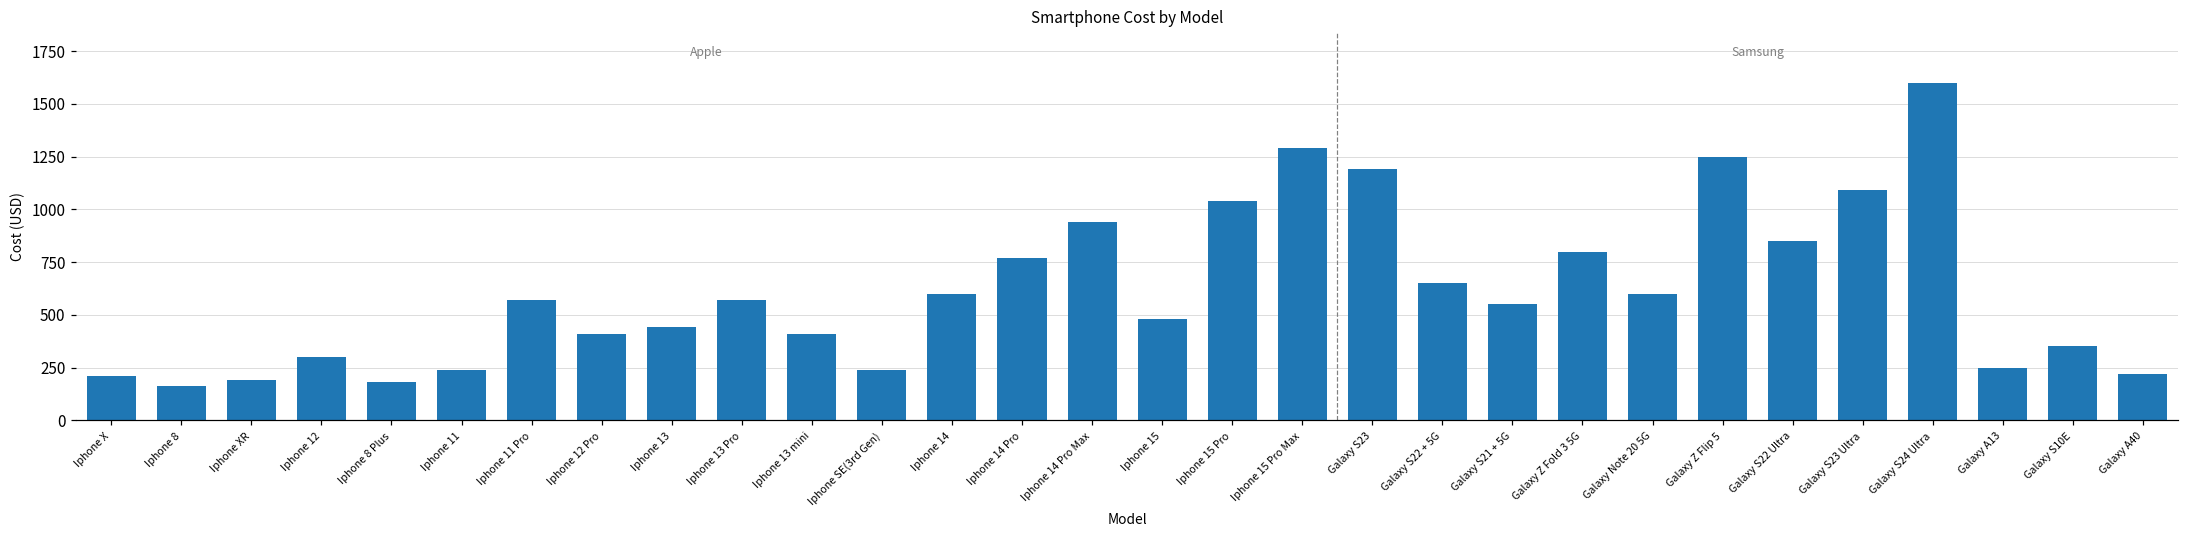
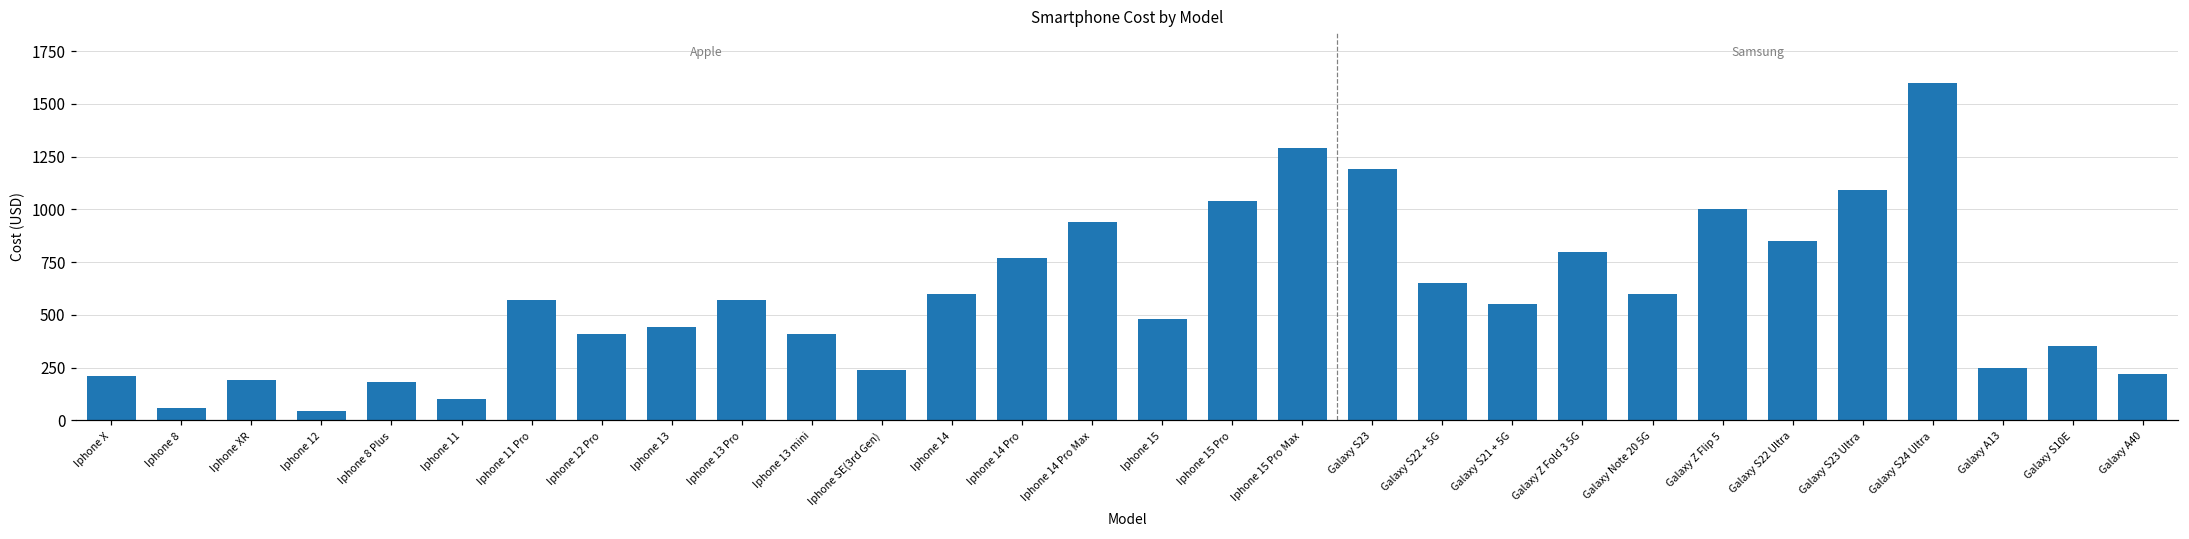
  {
    "Iphone X": 210,
-   "Iphone 8": 160,
+   "Iphone 8": 60,
    "Iphone XR": 190,
-   "Iphone 12": 300,
+   "Iphone 12": 50,
    "Iphone 8 Plus": 180,
-   "Iphone 11": 240,
+   "Iphone 11": 100,
    "Iphone 11 Pro": 570,
    "Iphone 12 Pro": 410,
    "Iphone 13": 440,
    "Iphone 13 Pro": 570,
    "Iphone 13 mini": 410,
    "Iphone SE(3rd Gen)": 240,
    "Iphone 14": 600,
    "Iphone 14 Pro": 770,
    "Iphone 14 Pro Max": 940,
    "Iphone 15": 480,
    "Iphone 15 Pro": 1040,
    "Iphone 15 Pro Max": 1290,
    "Galaxy S23": 1190,
    "Galaxy S22 + 5G": 650,
    "Galaxy S21 + 5G": 550,
    "Galaxy Z Fold 3 5G": 800,
    "Galaxy Note 20 5G": 600,
-   "Galaxy Z Flip 5": 1250,
+   "Galaxy Z Flip 5": 1000,
    "Galaxy S22 Ultra": 850,
    "Galaxy S23 Ultra": 1090,
    "Galaxy S24 Ultra": 1600,
    "Galaxy A13": 250,
    "Galaxy S10E": 350,
    "Galaxy A40": 220
  }
